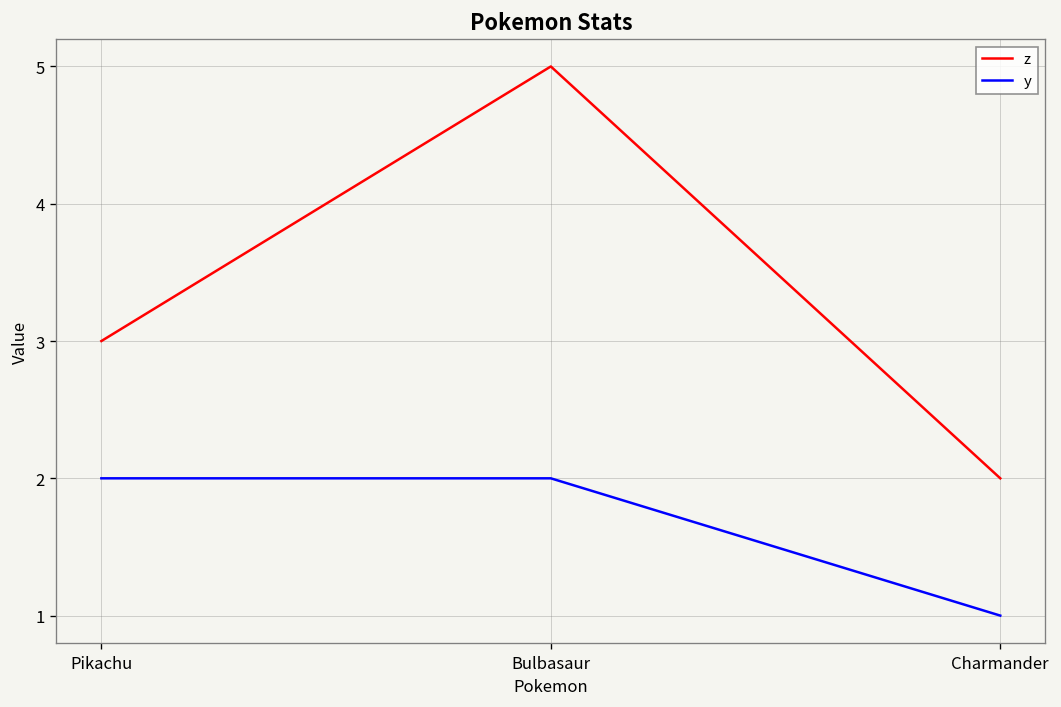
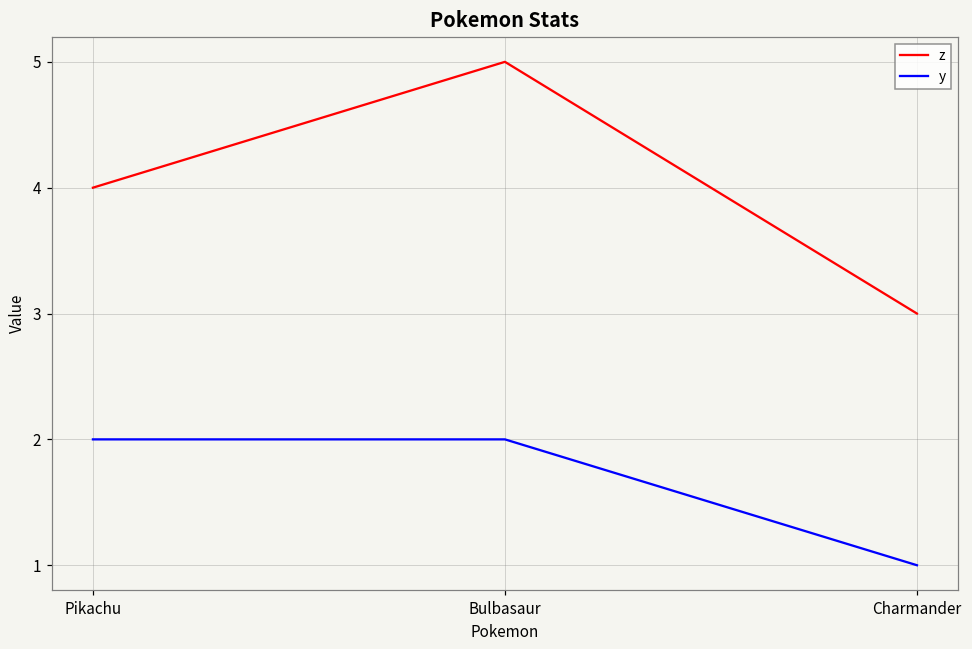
  {
    "z": {
-     "Pikachu": 3,
+     "Pikachu": 4,
      "Bulbasaur": 5,
-     "Charmander": 2
+     "Charmander": 3
    },
    "y": {
      "Pikachu": 2,
      "Bulbasaur": 2,
      "Charmander": 1
    }
  }
